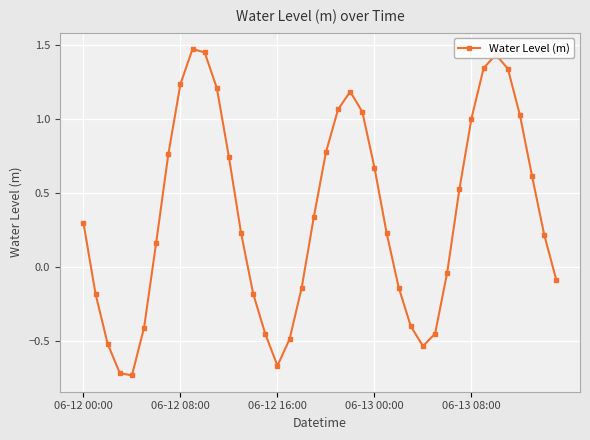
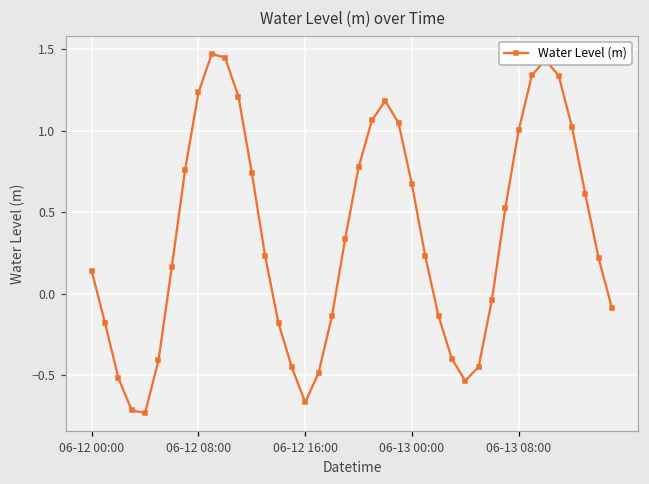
  {
-   "06-12 00:00": 0.30,
+   "06-12 00:00": 0.14,
    "06-12 08:00": 1.23,
    "06-12 16:00": -0.67,
    "06-13 00:00": 0.67,
    "06-13 08:00": 1.00
  }
